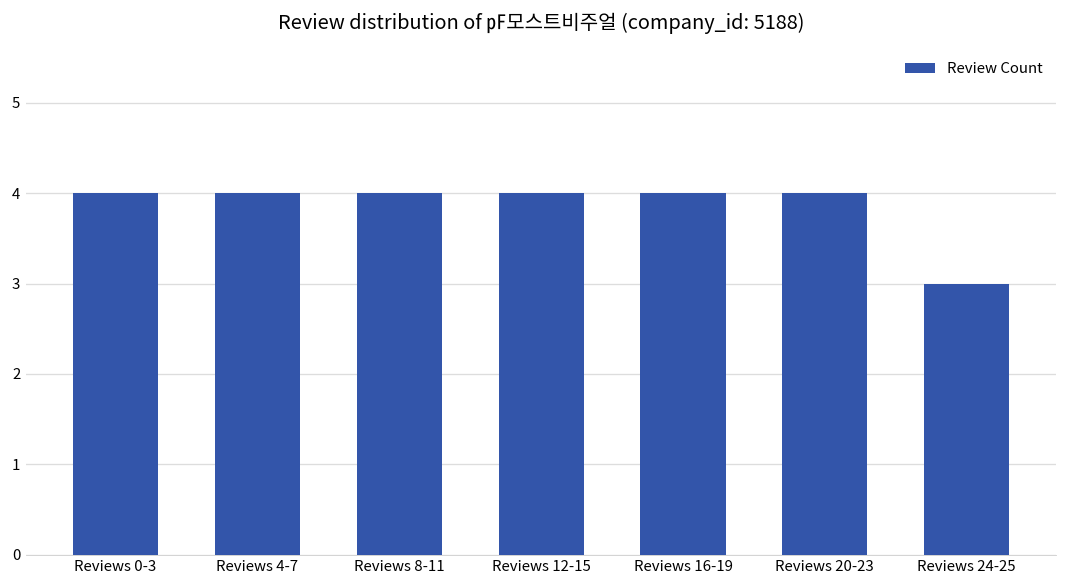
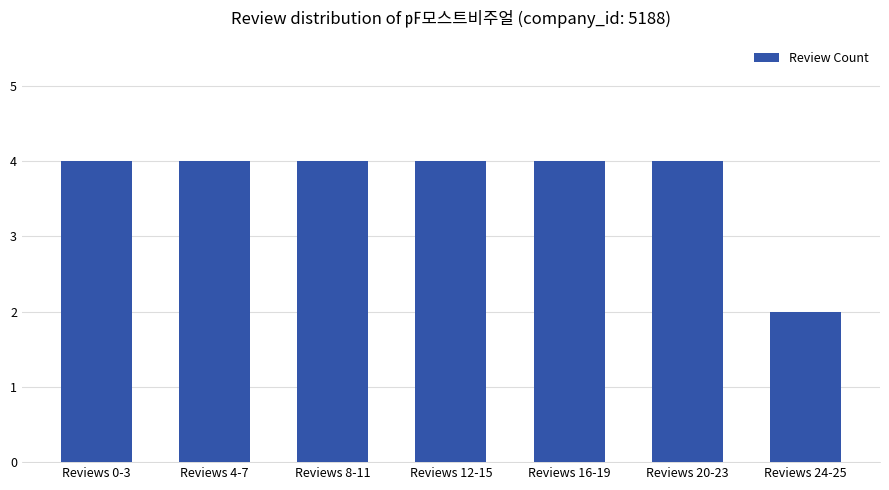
  {
    "Reviews 0-3": 4,
    "Reviews 4-7": 4,
    "Reviews 8-11": 4,
    "Reviews 12-15": 4,
    "Reviews 16-19": 4,
    "Reviews 20-23": 4,
-   "Reviews 24-25": 3
+   "Reviews 24-25": 2
  }
